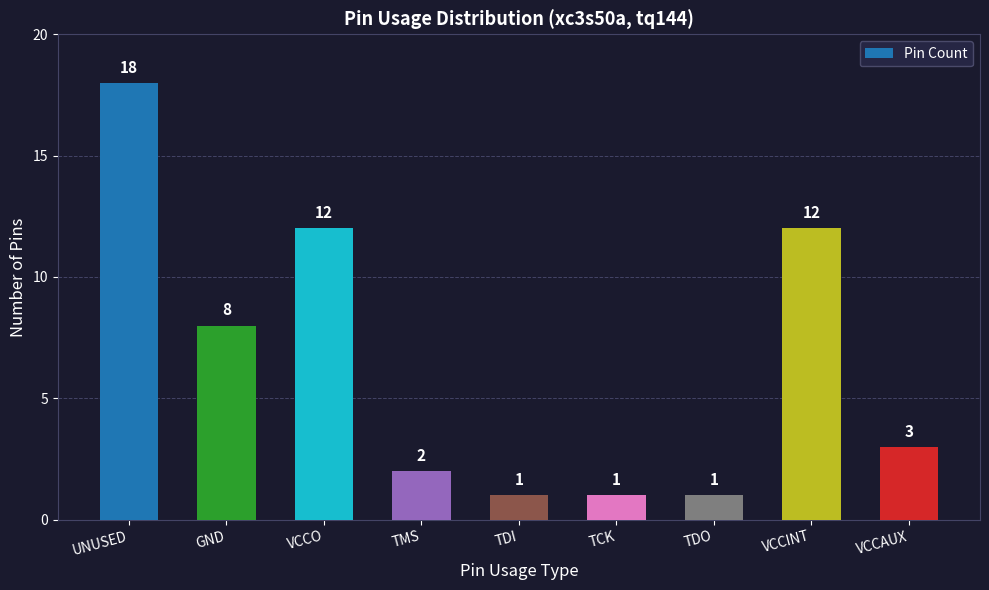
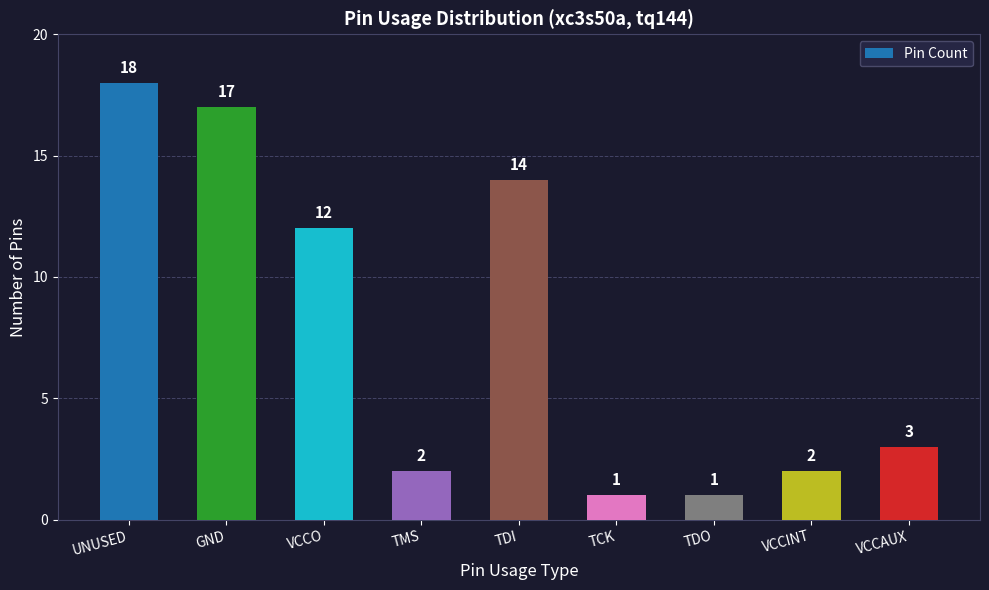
  {
    "UNUSED": 18,
-   "GND": 8,
+   "GND": 17,
    "VCCO": 12,
    "TMS": 2,
-   "TDI": 1,
+   "TDI": 14,
    "TCK": 1,
    "TDO": 1,
-   "VCCINT": 12,
+   "VCCINT": 2,
    "VCCAUX": 3
  }
